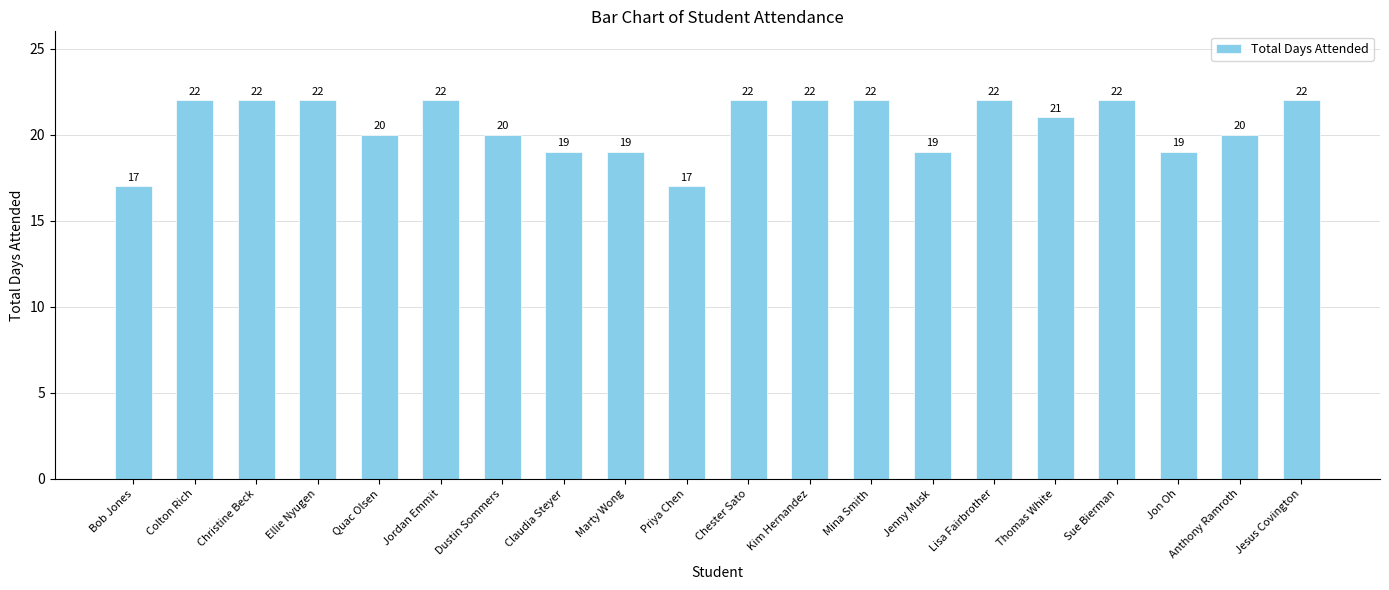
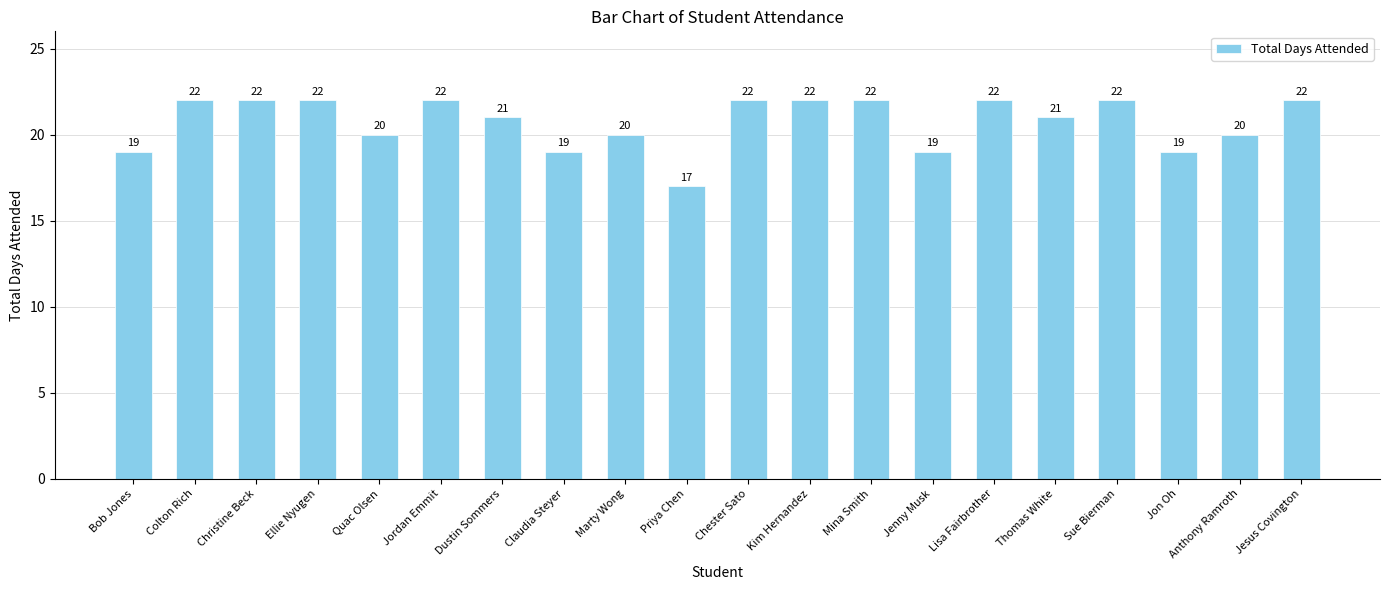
  {
-   "Bob Jones": 17,
+   "Bob Jones": 19,
    "Colton Rich": 22,
    "Christine Beck": 22,
    "Ellie Nyugen": 22,
    "Quac Olsen": 20,
    "Jordan Emmit": 22,
-   "Dustin Sommers": 20,
+   "Dustin Sommers": 21,
    "Claudia Steyer": 19,
-   "Marty Wong": 19,
+   "Marty Wong": 20,
    "Priya Chen": 17,
    "Chester Sato": 22,
    "Kim Hernandez": 22,
    "Mina Smith": 22,
    "Jenny Musk": 19,
    "Lisa Fairbrother": 22,
    "Thomas White": 21,
    "Sue Bierman": 22,
    "Jon Oh": 19,
    "Anthony Ramroth": 20,
    "Jesus Covington": 22
  }
